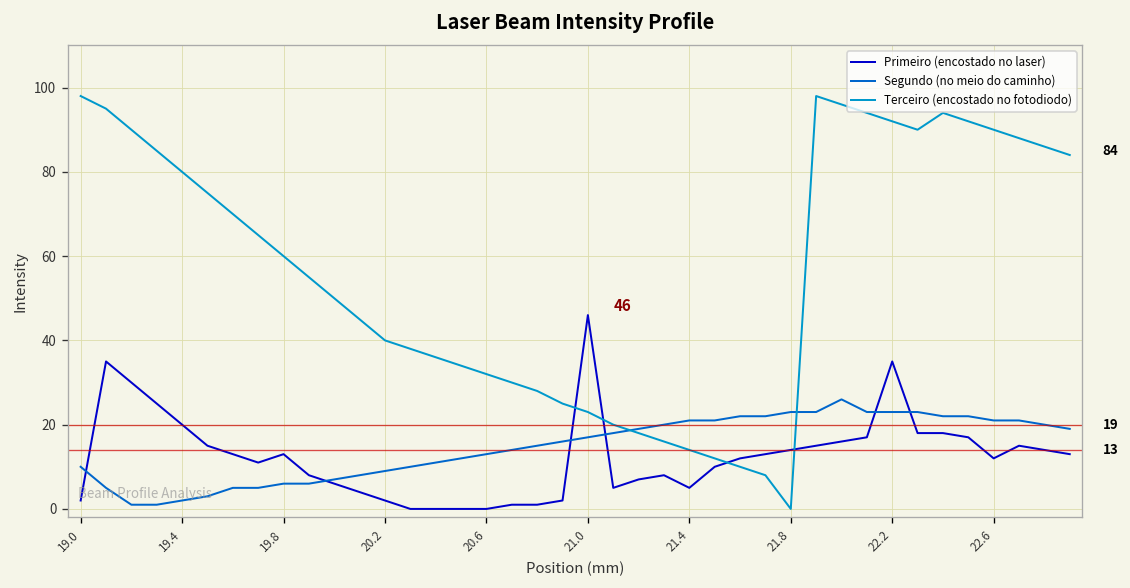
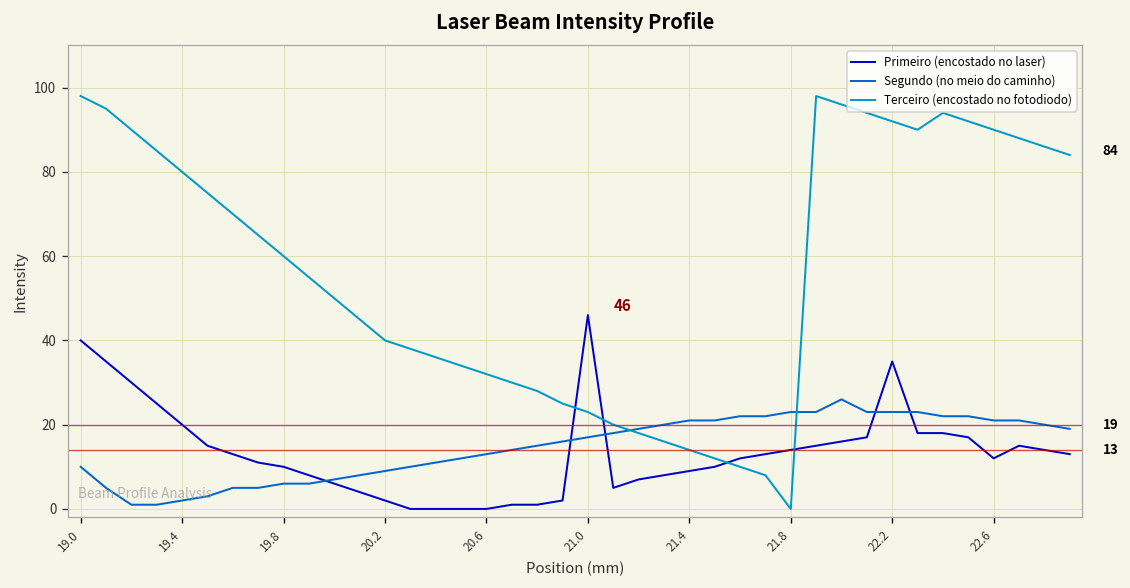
  {
    "Primeiro (encostado no laser)": {
-     "19.0": 2,
+     "19.0": 40,
      "19.4": 20,
-     "19.8": 13,
+     "19.8": 10,
      "20.2": 2,
      "20.6": 0,
-     "21.4": 5,
+     "21.4": 9,
      "21.8": 14,
      "22.2": 35,
      "22.6": 12
    }
  }
